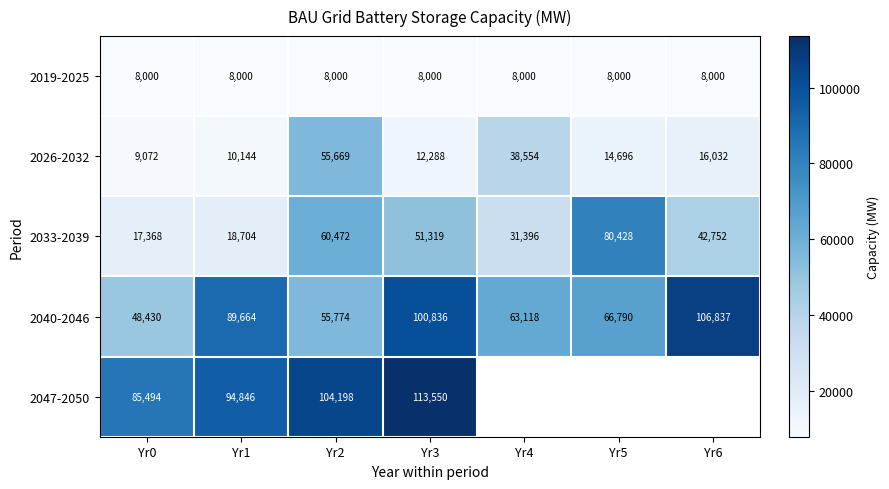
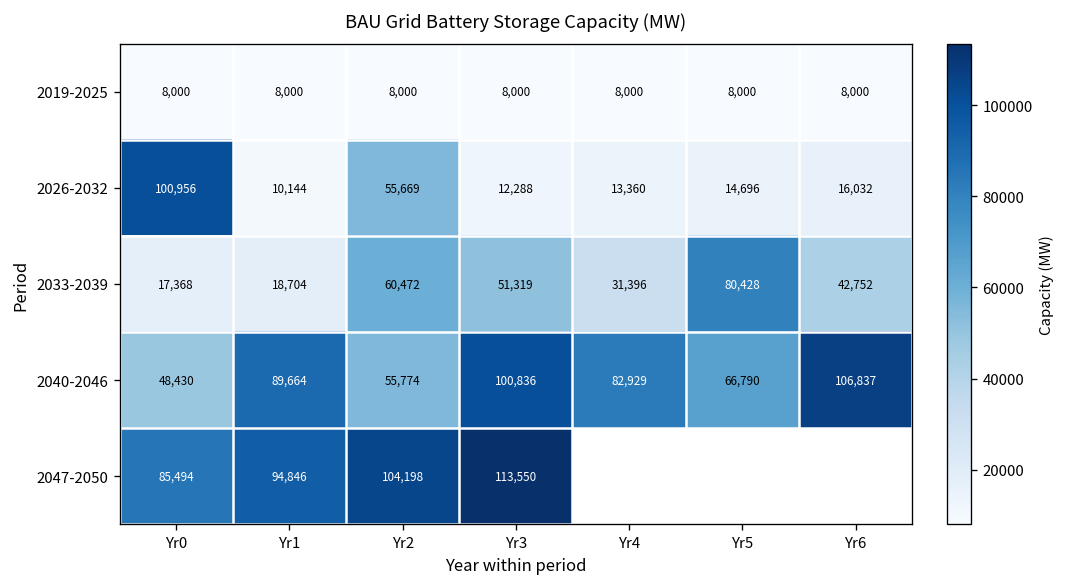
  {
    "2019-2025": {
      "Yr0": "8,000",
      "Yr1": "8,000",
      "Yr2": "8,000",
      "Yr3": "8,000",
      "Yr4": "8,000",
      "Yr5": "8,000",
      "Yr6": "8,000"
    },
    "2026-2032": {
-     "Yr0": "9,072",
+     "Yr0": "100,956",
      "Yr1": "10,144",
      "Yr2": "55,669",
      "Yr3": "12,288",
-     "Yr4": "38,554",
+     "Yr4": "13,360",
      "Yr5": "14,696",
      "Yr6": "16,032"
    },
    "2033-2039": {
      "Yr0": "17,368",
      "Yr1": "18,704",
      "Yr2": "60,472",
      "Yr3": "51,319",
      "Yr4": "31,396",
      "Yr5": "80,428",
      "Yr6": "42,752"
    },
    "2040-2046": {
      "Yr0": "48,430",
      "Yr1": "89,664",
      "Yr2": "55,774",
      "Yr3": "100,836",
-     "Yr4": "63,118",
+     "Yr4": "82,929",
      "Yr5": "66,790",
      "Yr6": "106,837"
    },
    "2047-2050": {
      "Yr0": "85,494",
      "Yr1": "94,846",
      "Yr2": "104,198",
      "Yr3": "113,550"
    }
  }
